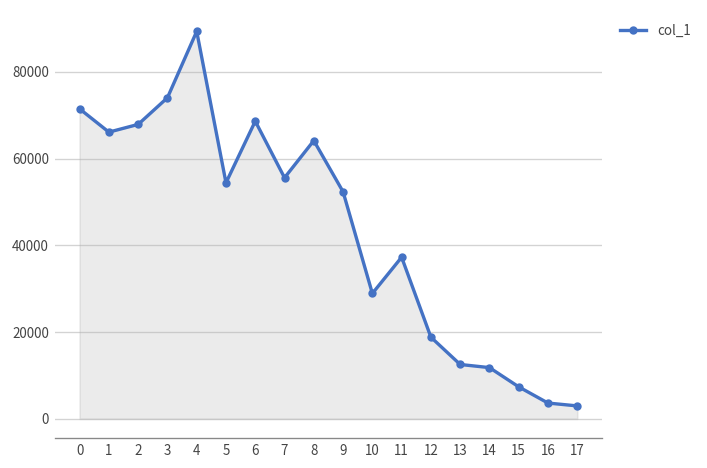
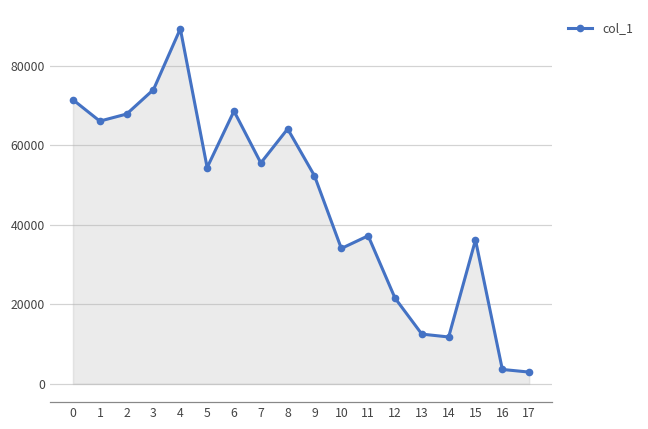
  {
    "0": 71000,
    "1": 66000,
    "2": 68000,
    "3": 74000,
    "4": 89000,
    "5": 54000,
    "6": 69000,
    "7": 56000,
    "8": 64000,
    "9": 52000,
-   "10": 29000,
+   "10": 34000,
    "11": 37000,
-   "12": 19000,
+   "12": 22000,
    "13": 13000,
    "14": 12000,
-   "15": 7000,
+   "15": 36000,
    "16": 4000,
    "17": 3000
  }
